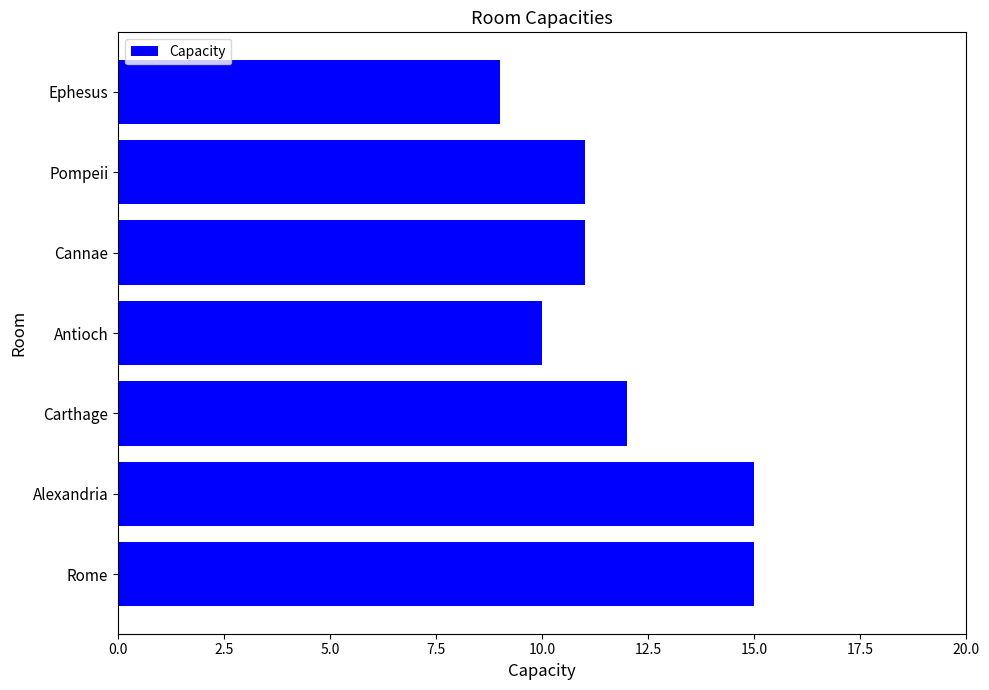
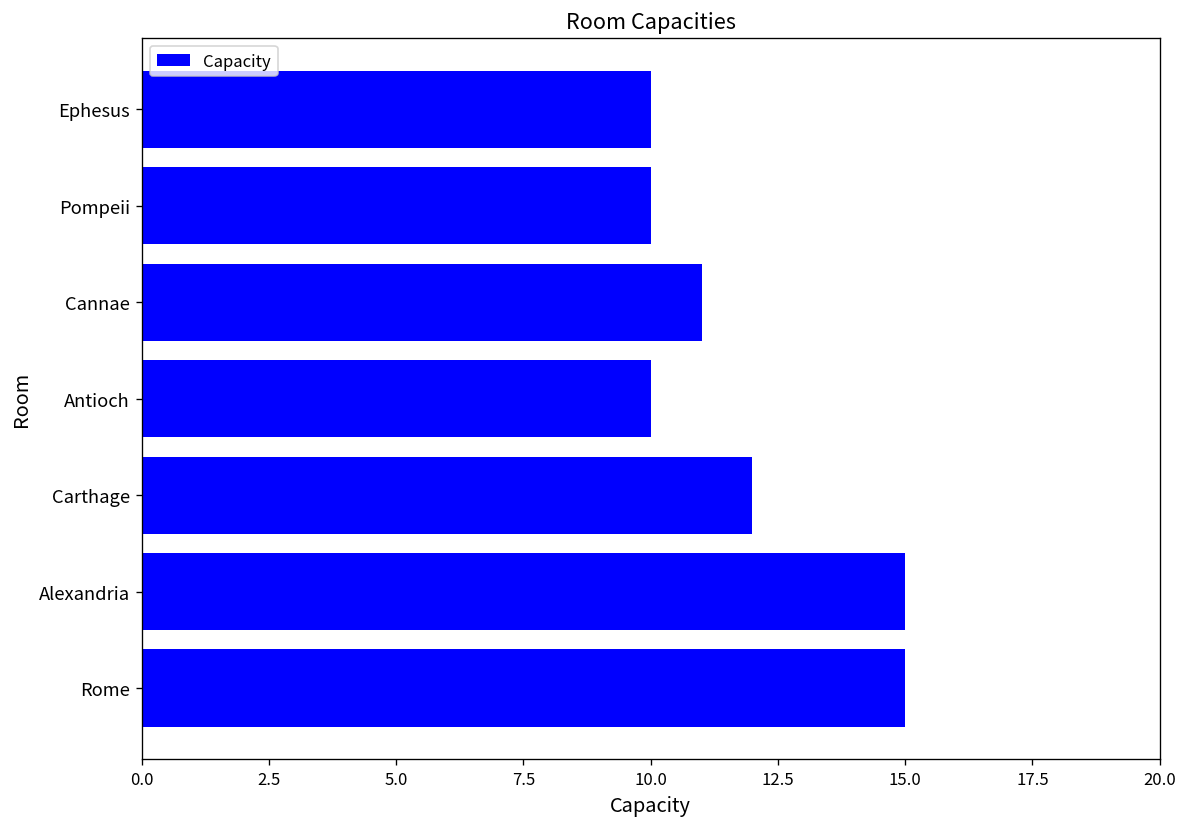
  {
-   "Ephesus": 9,
-   "Pompeii": 11,
+   "Ephesus": 10,
+   "Pompeii": 10,
    "Cannae": 11,
    "Antioch": 10,
    "Carthage": 12,
    "Alexandria": 15,
    "Rome": 15
  }
